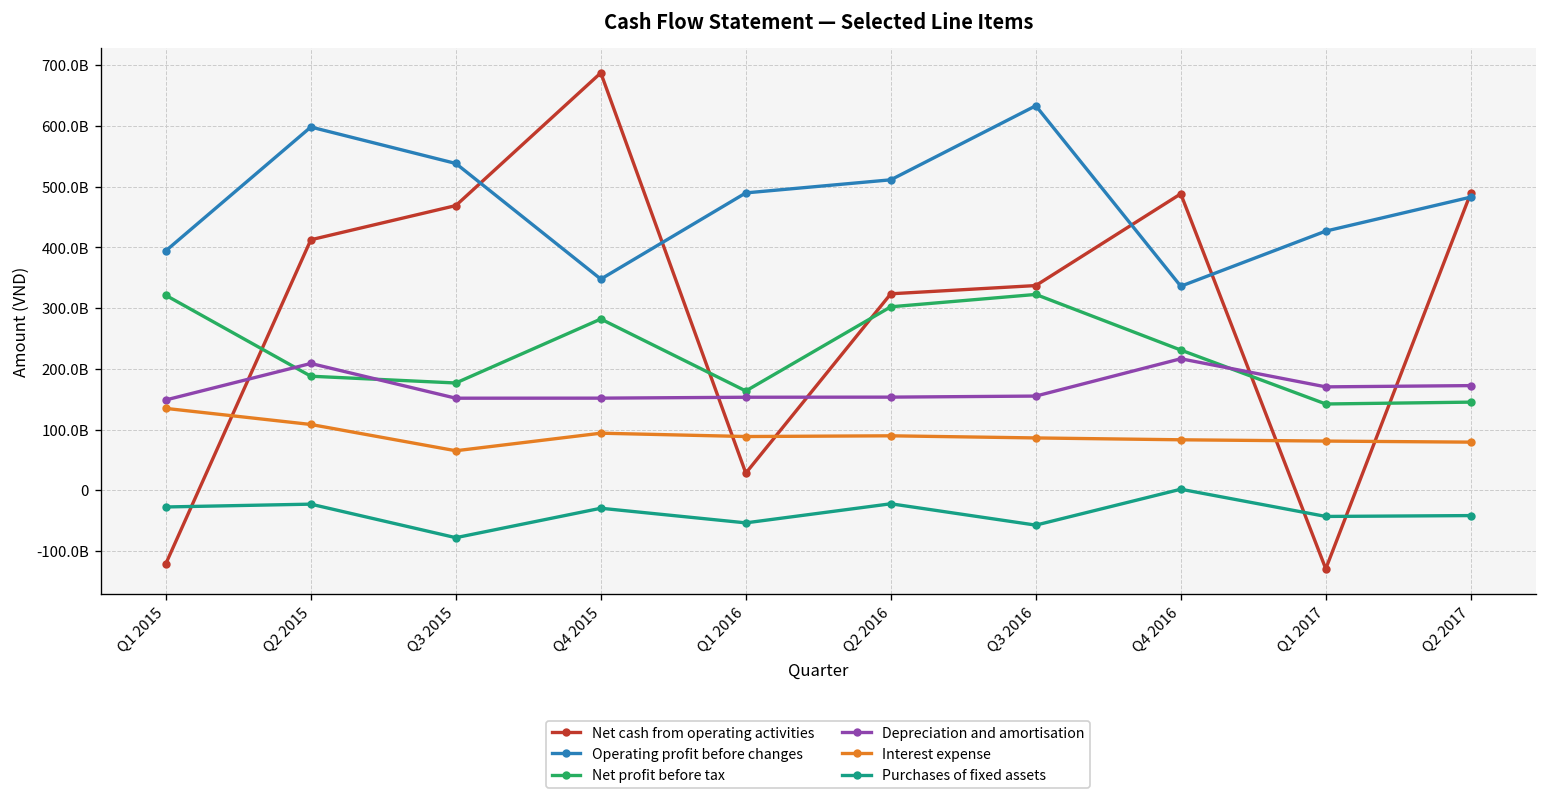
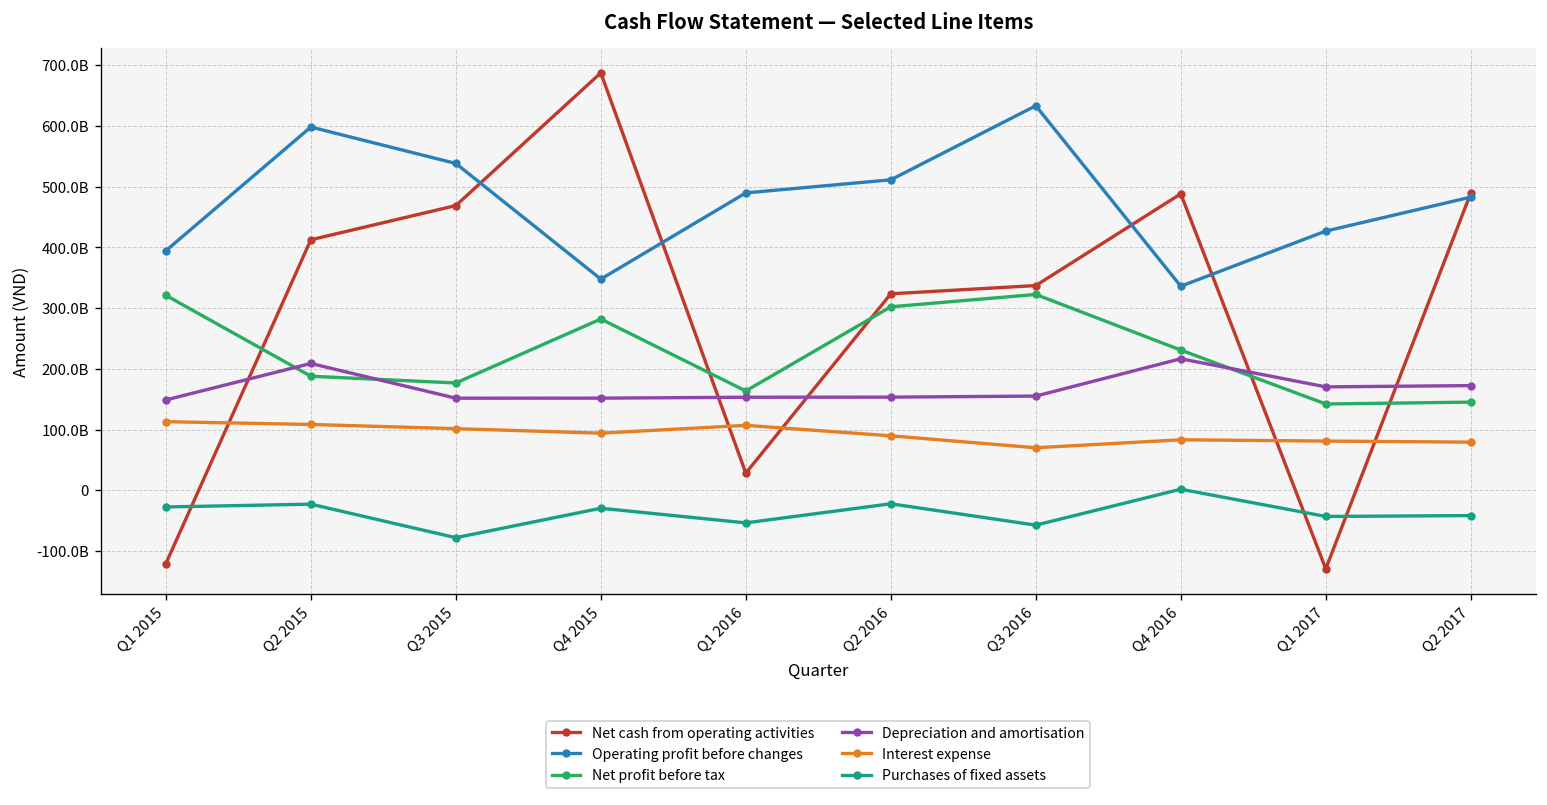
  {
    "Net cash from operating activities": {
      "Q1 2015": -120000000000,
      "Q2 2015": 410000000000,
      "Q3 2015": 470000000000,
      "Q4 2015": 690000000000,
      "Q1 2016": 30000000000,
      "Q2 2016": 320000000000,
      "Q3 2016": 340000000000,
      "Q4 2016": 490000000000,
      "Q1 2017": -130000000000,
      "Q2 2017": 490000000000
    },
    "Operating profit before changes": {
      "Q1 2015": 390000000000,
      "Q2 2015": 600000000000,
      "Q3 2015": 540000000000,
      "Q4 2015": 350000000000,
      "Q1 2016": 490000000000,
      "Q2 2016": 510000000000,
      "Q3 2016": 630000000000,
      "Q4 2016": 340000000000,
      "Q1 2017": 430000000000,
      "Q2 2017": 480000000000
    },
    "Depreciation and amortisation": {
      "Q1 2015": 150000000000,
      "Q2 2015": 210000000000,
      "Q3 2015": 150000000000,
      "Q4 2015": 150000000000,
      "Q1 2016": 150000000000,
      "Q2 2016": 150000000000,
      "Q3 2016": 160000000000,
      "Q4 2016": 220000000000,
      "Q1 2017": 170000000000,
      "Q2 2017": 170000000000
    },
    "Interest expense": {
-     "Q1 2015": 130000000000,
+     "Q1 2015": 110000000000,
      "Q2 2015": 110000000000,
-     "Q3 2015": 70000000000,
+     "Q3 2015": 100000000000,
      "Q4 2015": 90000000000,
-     "Q1 2016": 90000000000,
+     "Q1 2016": 110000000000,
      "Q2 2016": 90000000000,
-     "Q3 2016": 90000000000,
+     "Q3 2016": 70000000000,
      "Q4 2016": 80000000000,
      "Q1 2017": 80000000000,
      "Q2 2017": 80000000000
    }
  }
